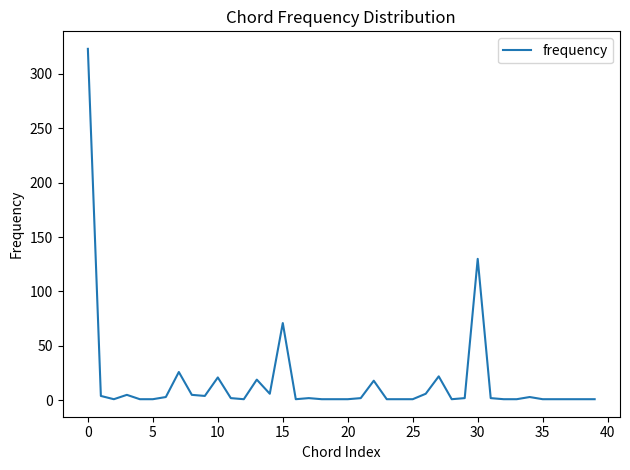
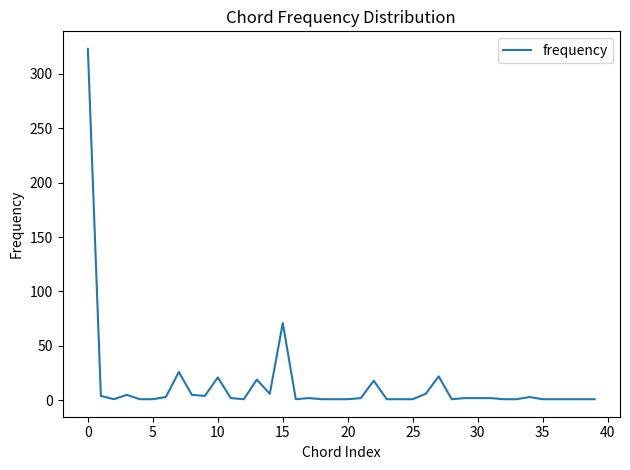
  {
    "0": 323,
    "5": 1,
    "10": 21,
    "15": 71,
    "20": 1,
    "25": 1,
-   "30": 130,
+   "30": 2,
    "35": 1
  }
